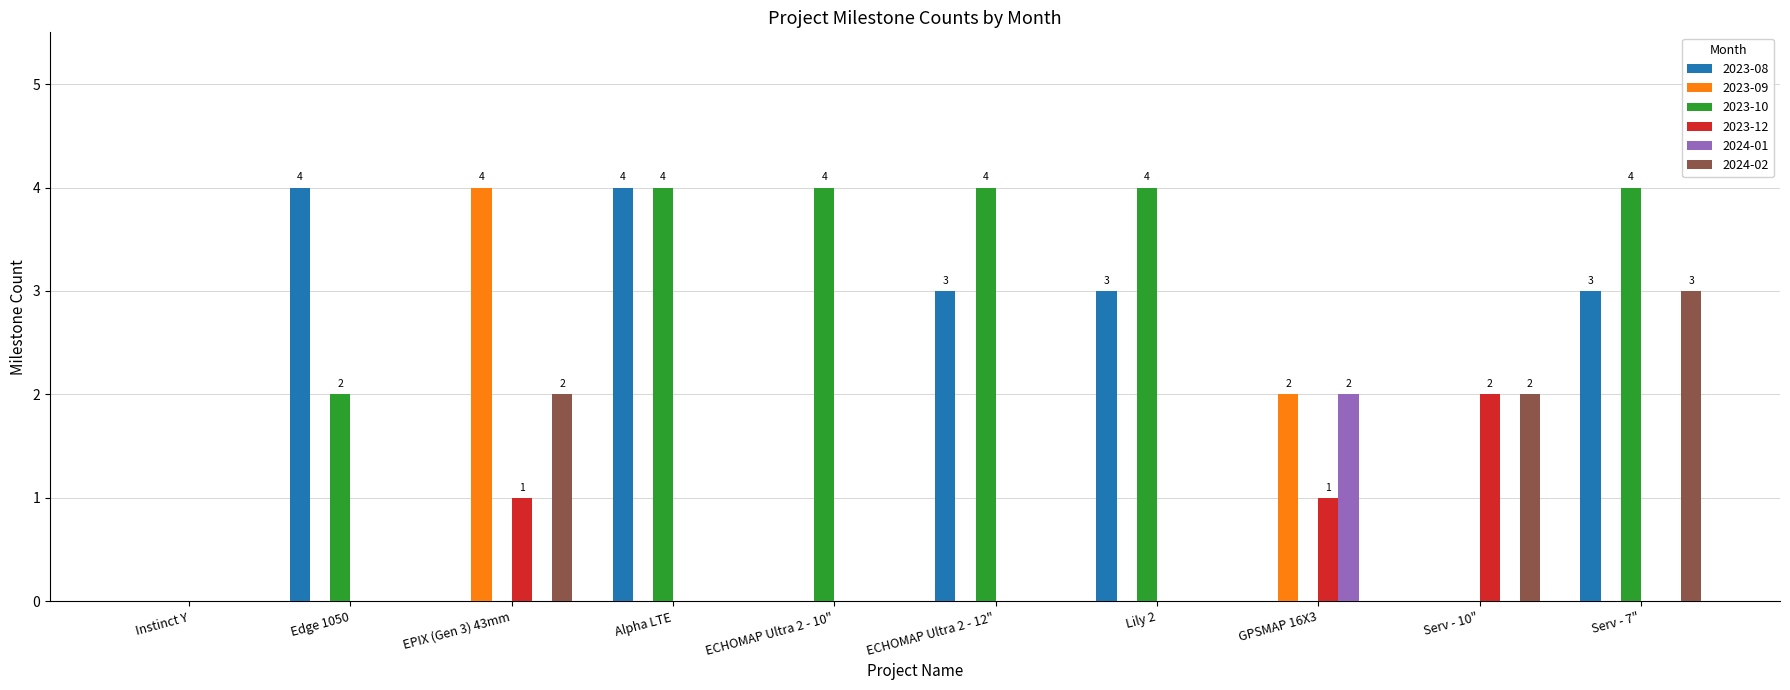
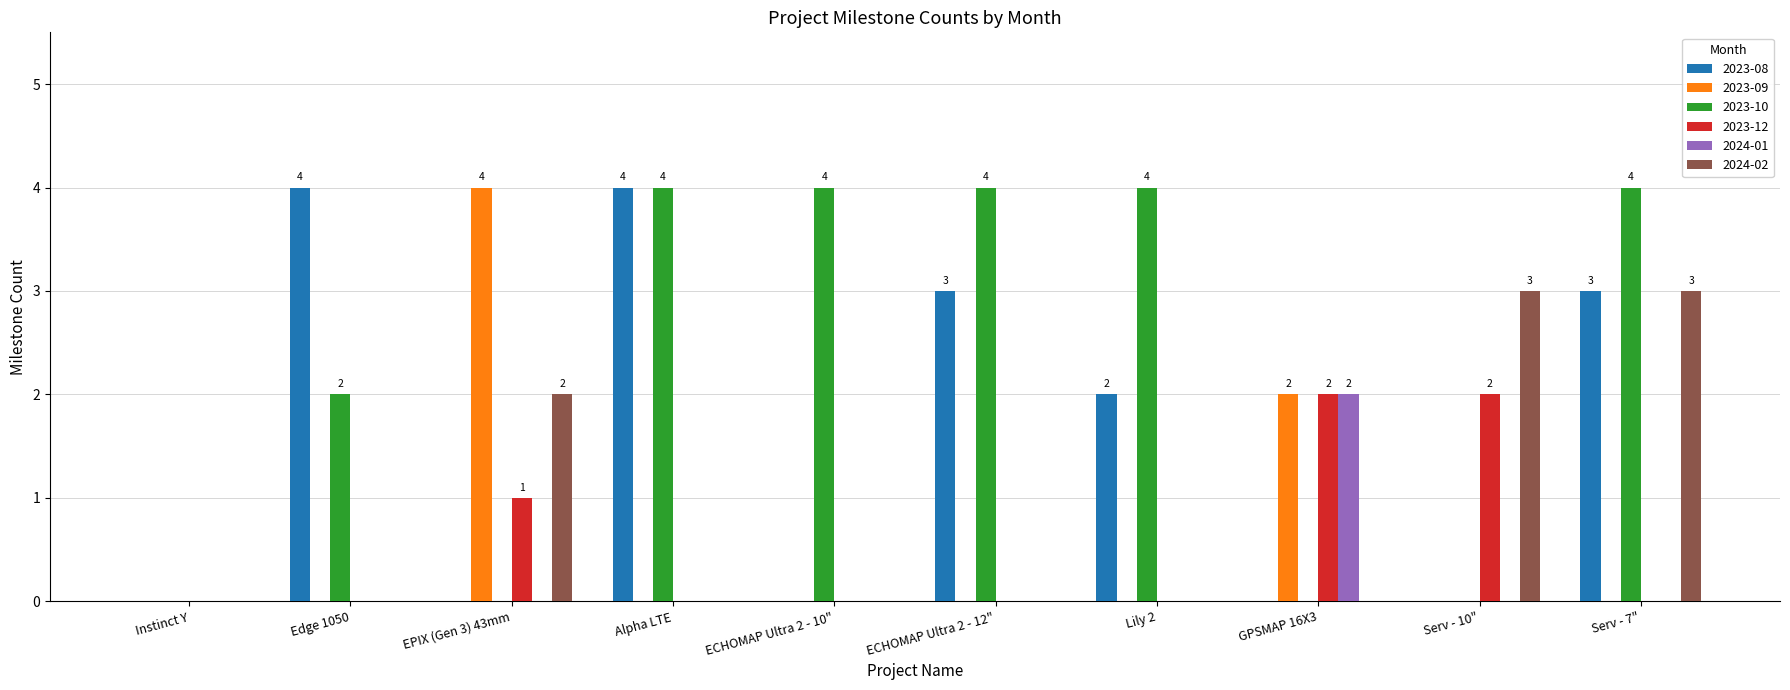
  {
    "2023-08": {
      "Edge 1050": 4,
      "Alpha LTE": 4,
      "ECHOMAP Ultra 2 - 12\"": 3,
-     "Lily 2": 3,
+     "Lily 2": 2,
      "Serv - 7\"": 3
    },
    "2023-09": {
      "EPIX (Gen 3) 43mm": 4,
      "GPSMAP 16X3": 2
    },
    "2023-10": {
      "Edge 1050": 2,
      "Alpha LTE": 4,
      "ECHOMAP Ultra 2 - 10\"": 4,
      "ECHOMAP Ultra 2 - 12\"": 4,
      "Lily 2": 4,
      "Serv - 7\"": 4
    },
    "2023-12": {
      "EPIX (Gen 3) 43mm": 1,
-     "GPSMAP 16X3": 1,
+     "GPSMAP 16X3": 2,
      "Serv - 10\"": 2
    },
    "2024-01": {
      "GPSMAP 16X3": 2
    },
    "2024-02": {
      "EPIX (Gen 3) 43mm": 2,
-     "Serv - 10\"": 2,
+     "Serv - 10\"": 3,
      "Serv - 7\"": 3
    }
  }
